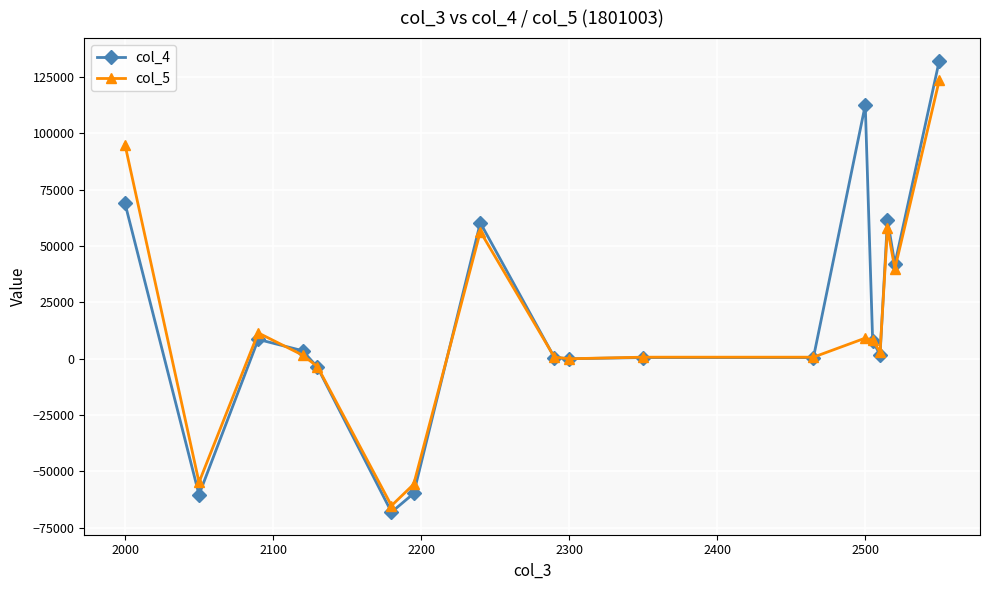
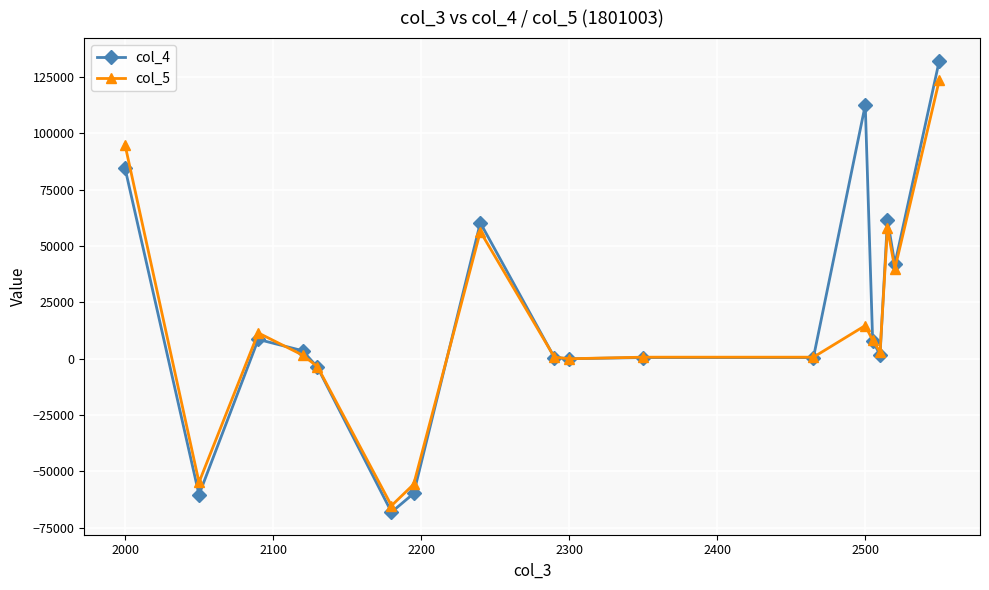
  {
    "col_4": {
-     "2000": 69000,
+     "2000": 85000,
      "2500": 113000
    },
    "col_5": {
      "2000": 95000,
-     "2500": 9000
+     "2500": 15000
    }
  }
